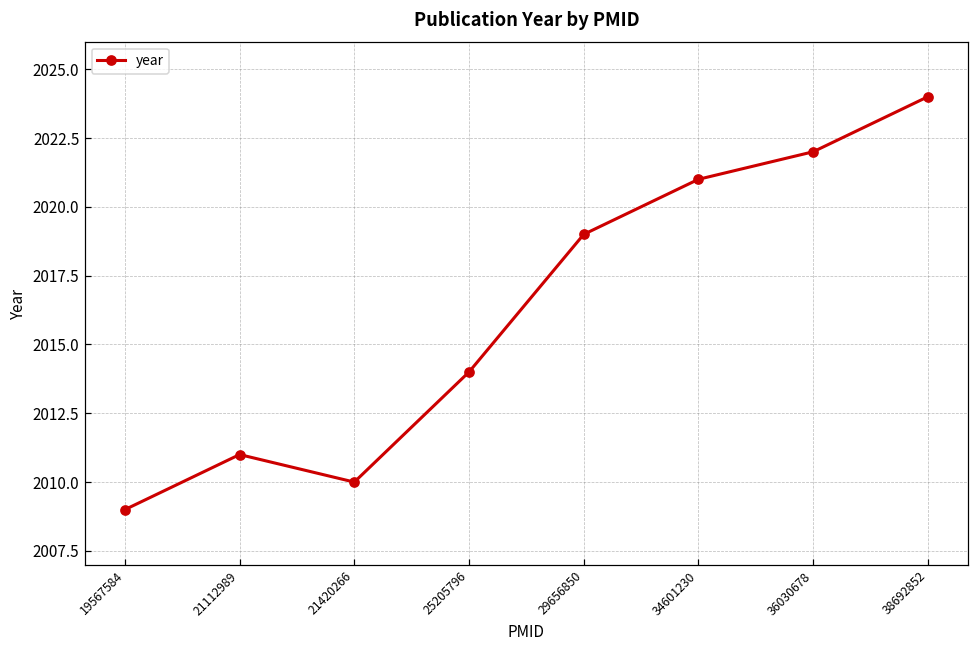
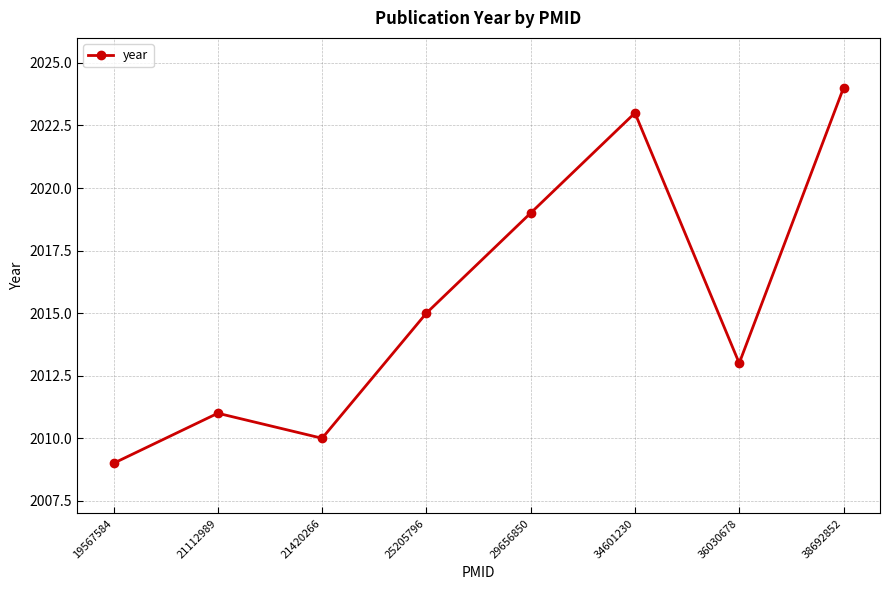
  {
    "19567584": 2009,
    "21112989": 2011,
    "21420266": 2010,
-   "25205796": 2014,
+   "25205796": 2015,
    "29656850": 2019,
-   "34601230": 2021,
-   "36030678": 2022,
+   "34601230": 2023,
+   "36030678": 2013,
    "38692852": 2024
  }
